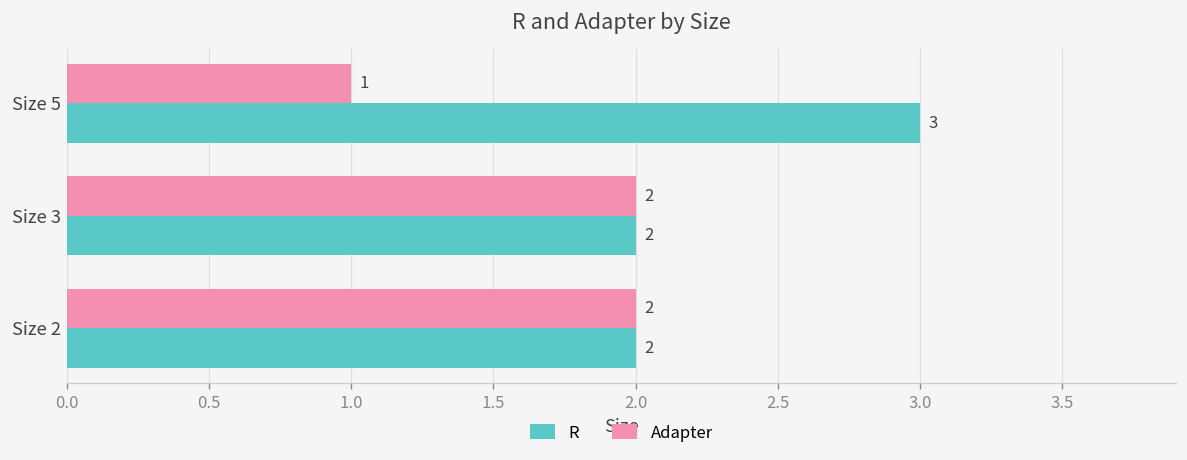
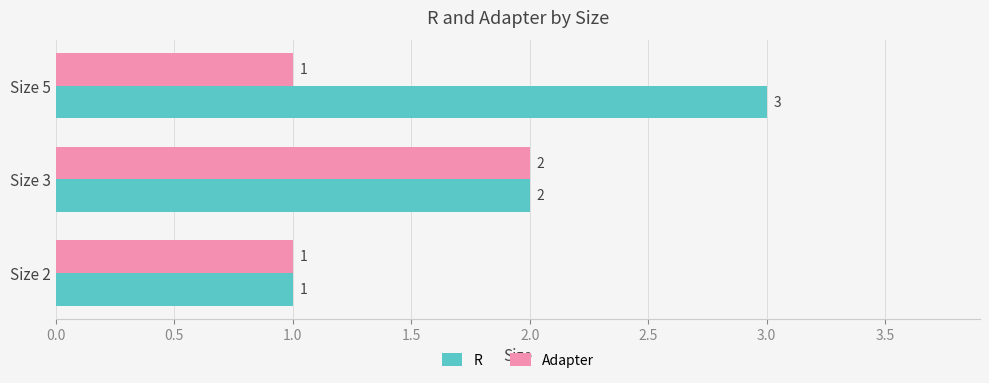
  {
    "R": {
      "Size 5": 3,
      "Size 3": 2,
-     "Size 2": 2
+     "Size 2": 1
    },
    "Adapter": {
      "Size 5": 1,
      "Size 3": 2,
-     "Size 2": 2
+     "Size 2": 1
    }
  }
